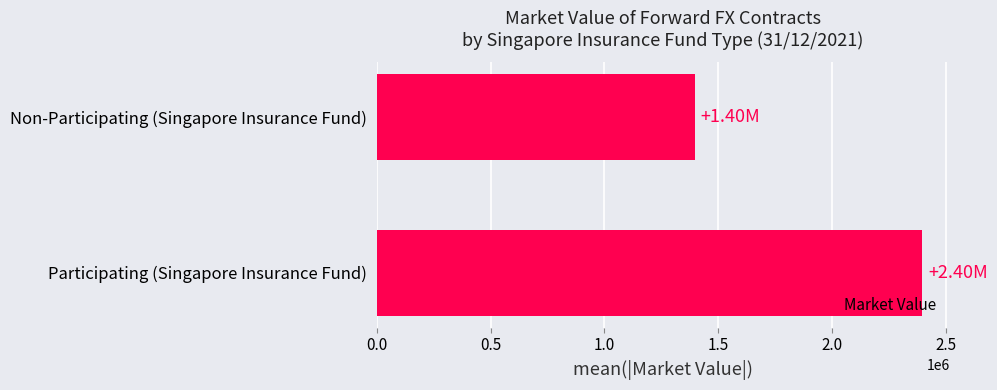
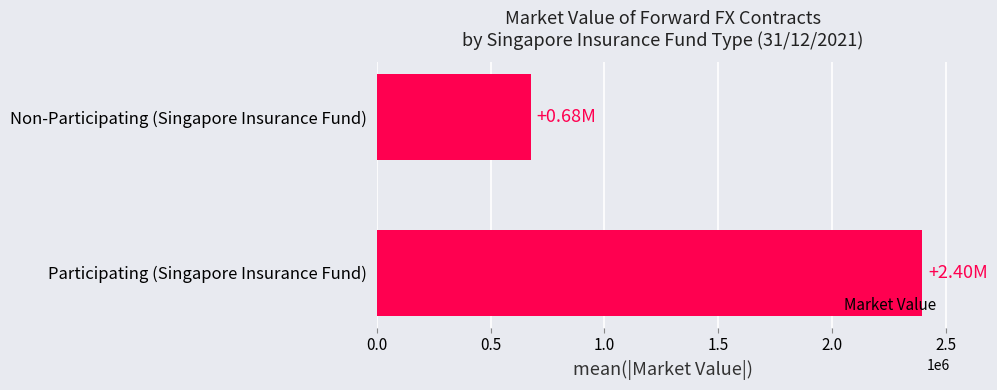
  {
-   "Non-Participating (Singapore Insurance Fund)": "+1.40M",
+   "Non-Participating (Singapore Insurance Fund)": "+0.68M",
    "Participating (Singapore Insurance Fund)": "+2.40M"
  }
